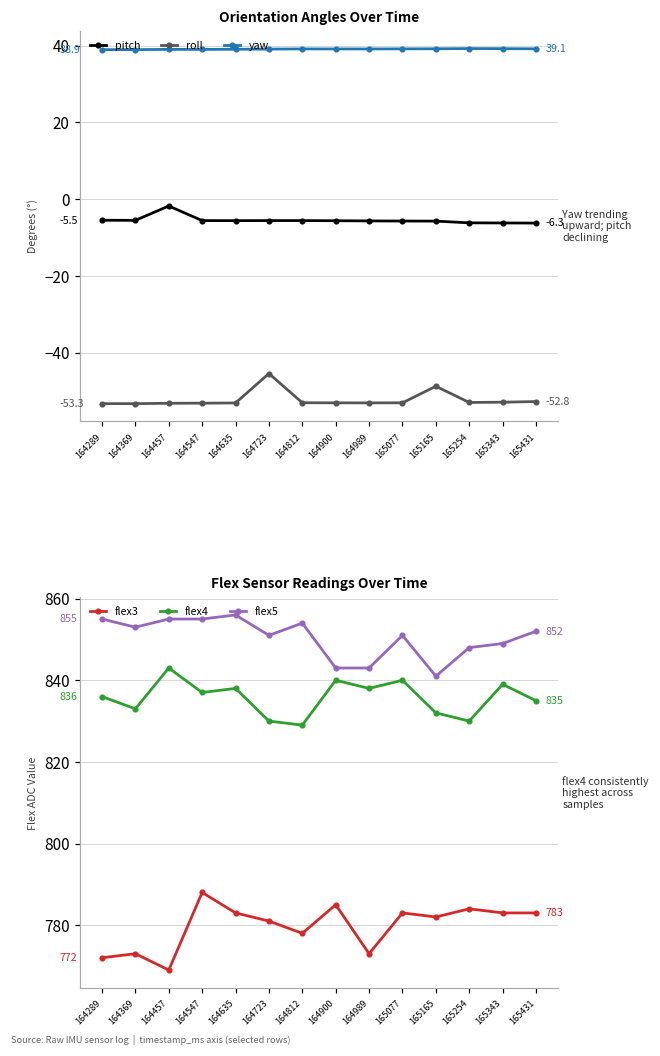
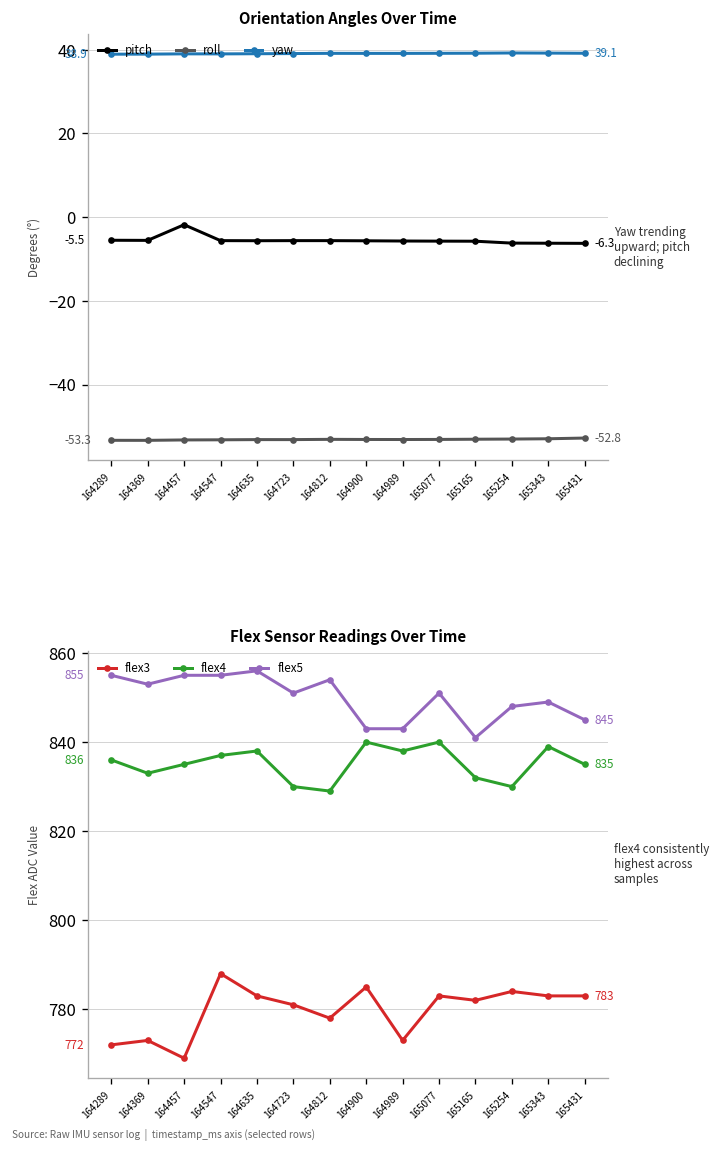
  {
    "Orientation Angles Over Time": {
      "pitch": {
        "164289": -5.5,
        "165431": -6.3
      },
      "roll": {
        "164369": -53,
        "164457": -53,
        "164547": -53,
        "164635": -53,
-       "164723": -45,
+       "164723": -53,
        "164812": -53,
        "164900": -53,
        "164989": -53,
        "165077": -53,
-       "165165": -49,
+       "165165": -53,
        "165254": -53,
        "165343": -53
      },
      "yaw": {
        "164289": 38.9,
        "165431": 39.1
      }
    },
    "Flex Sensor Readings Over Time": {
      "flex3": {
        "164289": 772,
        "165431": 783
      },
      "flex4": {
        "164369": 833,
-       "164457": 843,
+       "164457": 835,
        "164547": 837,
        "164635": 838,
        "164723": 830,
        "164812": 829,
        "164900": 840,
        "164989": 838,
        "165077": 840,
        "165165": 832,
        "165254": 830,
        "165343": 839
      },
      "flex5": {
        "164289": 855,
-       "165431": 852
+       "165431": 845
      }
    }
  }
